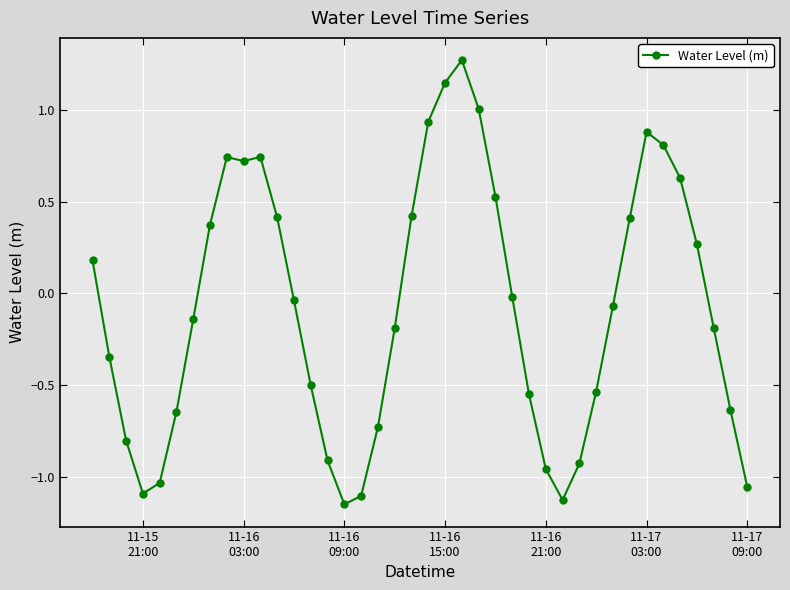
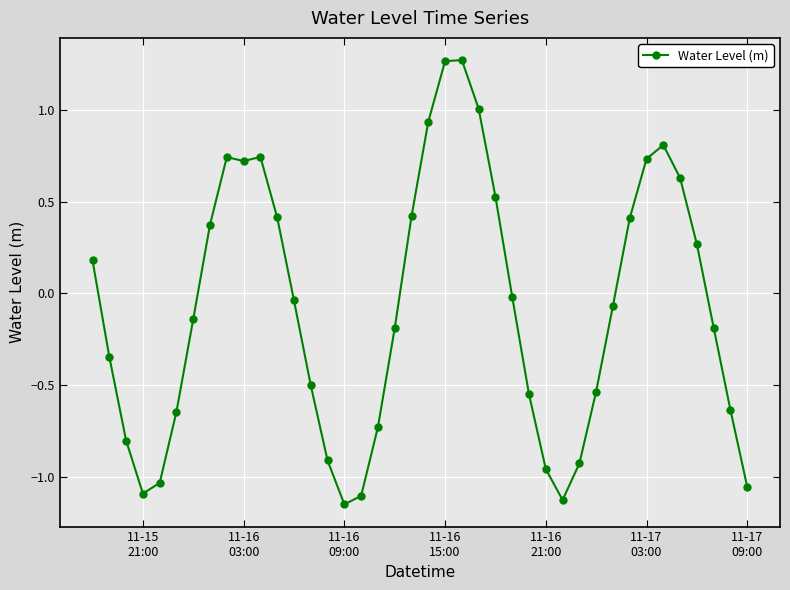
  {
    "11-15 21:00": -1.09,
    "11-16 03:00": 0.72,
    "11-16 09:00": -1.15,
-   "11-16 15:00": 1.15,
+   "11-16 15:00": 1.27,
    "11-16 21:00": -0.96,
-   "11-17 03:00": 0.88,
+   "11-17 03:00": 0.73,
    "11-17 09:00": -1.06
  }
